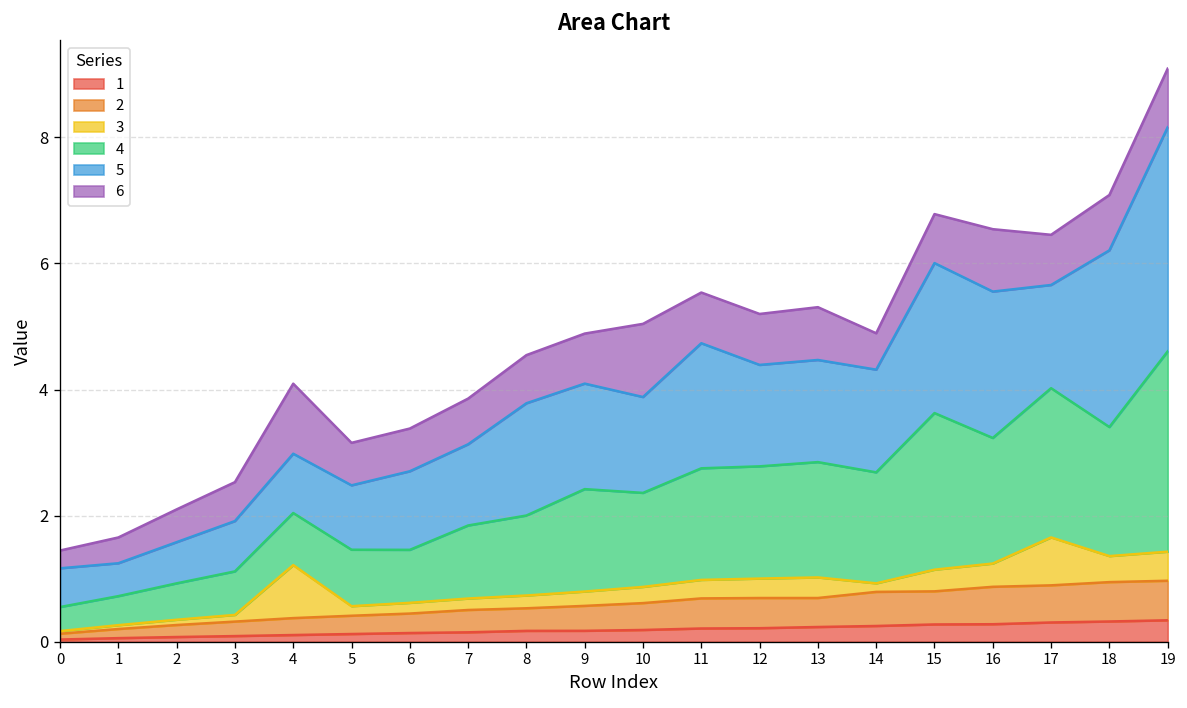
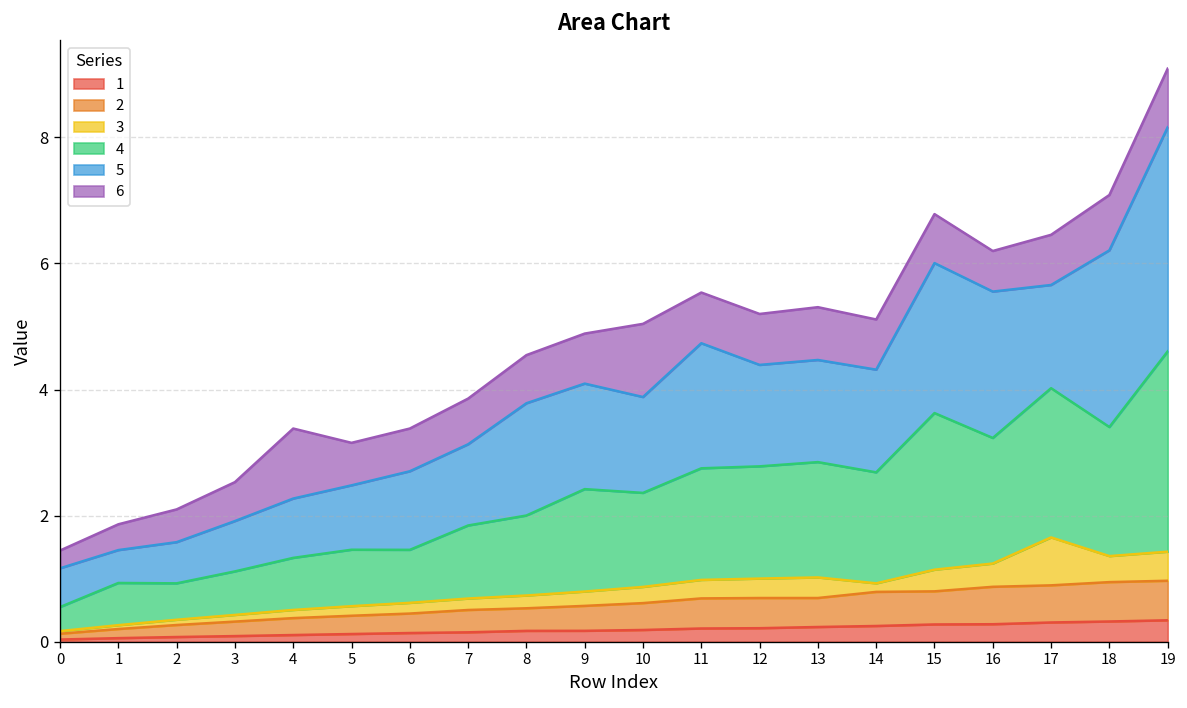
  {
    "3": {
      "1": 0.1,
      "2": 0.1,
      "3": 0.1,
-     "4": 0.8,
+     "4": 0.1,
      "5": 0.2,
      "6": 0.2,
      "7": 0.2,
      "8": 0.2,
      "9": 0.2,
      "10": 0.3,
      "11": 0.3,
      "12": 0.3,
      "13": 0.3,
      "14": 0.1,
      "15": 0.3,
      "16": 0.4,
      "17": 0.8,
      "18": 0.4,
      "19": 0.5
    },
    "4": {
      "0": 0.4,
-     "1": 0.5,
+     "1": 0.7,
      "2": 0.6,
      "3": 0.7,
      "4": 0.8,
      "5": 0.9,
      "6": 0.8,
      "7": 1.2,
      "8": 1.3,
      "9": 1.6,
      "10": 1.5,
      "11": 1.8,
      "12": 1.8,
      "13": 1.8,
      "14": 1.8,
      "15": 2.5,
      "16": 2.0,
      "17": 2.4,
      "18": 2.0,
      "19": 3.2
    },
    "5": {
      "0": 0.6,
      "1": 0.5,
      "2": 0.7,
      "3": 0.8,
      "4": 0.9,
      "5": 1.0,
      "6": 1.2,
      "7": 1.3,
      "8": 1.8,
      "9": 1.7,
      "10": 1.5,
      "11": 2.0,
      "12": 1.6,
      "13": 1.6,
      "14": 1.6,
      "15": 2.4,
      "16": 2.3,
      "17": 1.6,
      "18": 2.8,
      "19": 3.6
    },
    "6": {
      "0": 0.3,
      "1": 0.4,
      "2": 0.5,
      "3": 0.6,
      "4": 1.1,
      "5": 0.7,
      "6": 0.7,
      "7": 0.7,
      "8": 0.8,
      "9": 0.8,
      "10": 1.2,
      "11": 0.8,
      "12": 0.8,
      "13": 0.8,
-     "14": 0.6,
+     "14": 0.8,
      "15": 0.8,
-     "16": 1.0,
+     "16": 0.6,
      "17": 0.8,
      "18": 0.9,
      "19": 0.9
    }
  }
